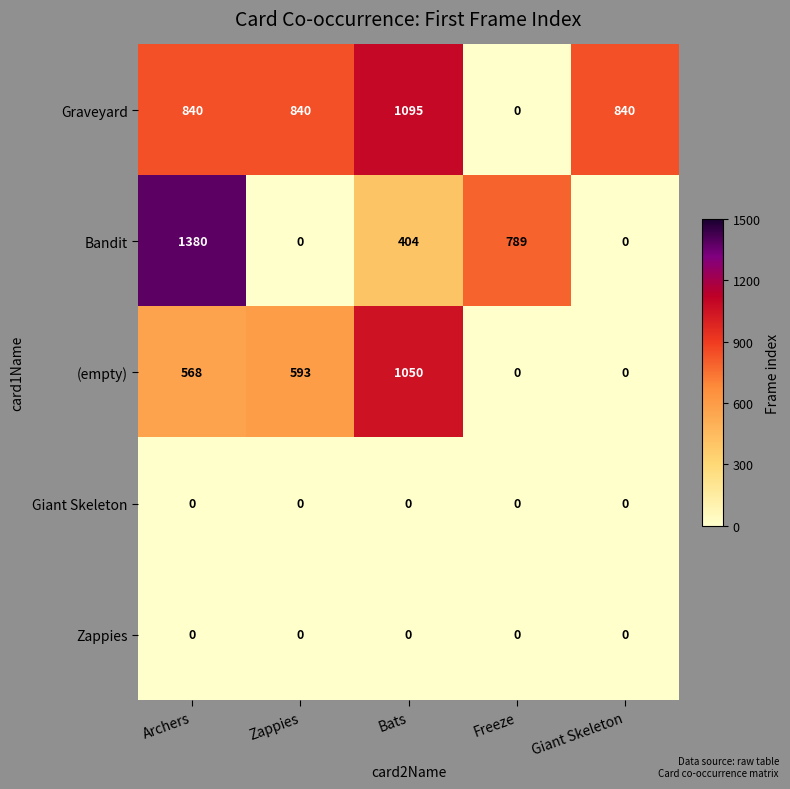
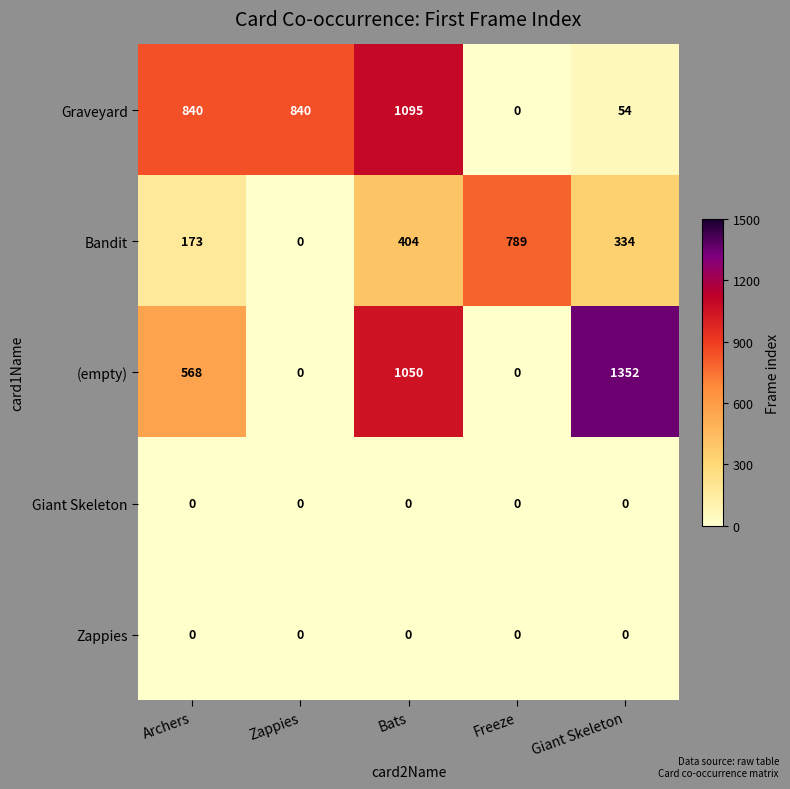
  {
    "Graveyard": {
      "Archers": 840,
      "Zappies": 840,
      "Bats": 1095,
      "Freeze": 0,
-     "Giant Skeleton": 840
+     "Giant Skeleton": 54
    },
    "Bandit": {
-     "Archers": 1380,
+     "Archers": 173,
      "Zappies": 0,
      "Bats": 404,
      "Freeze": 789,
-     "Giant Skeleton": 0
+     "Giant Skeleton": 334
    },
    "(empty)": {
      "Archers": 568,
-     "Zappies": 593,
+     "Zappies": 0,
      "Bats": 1050,
      "Freeze": 0,
-     "Giant Skeleton": 0
+     "Giant Skeleton": 1352
    },
    "Giant Skeleton": {
      "Archers": 0,
      "Zappies": 0,
      "Bats": 0,
      "Freeze": 0,
      "Giant Skeleton": 0
    },
    "Zappies": {
      "Archers": 0,
      "Zappies": 0,
      "Bats": 0,
      "Freeze": 0,
      "Giant Skeleton": 0
    }
  }
